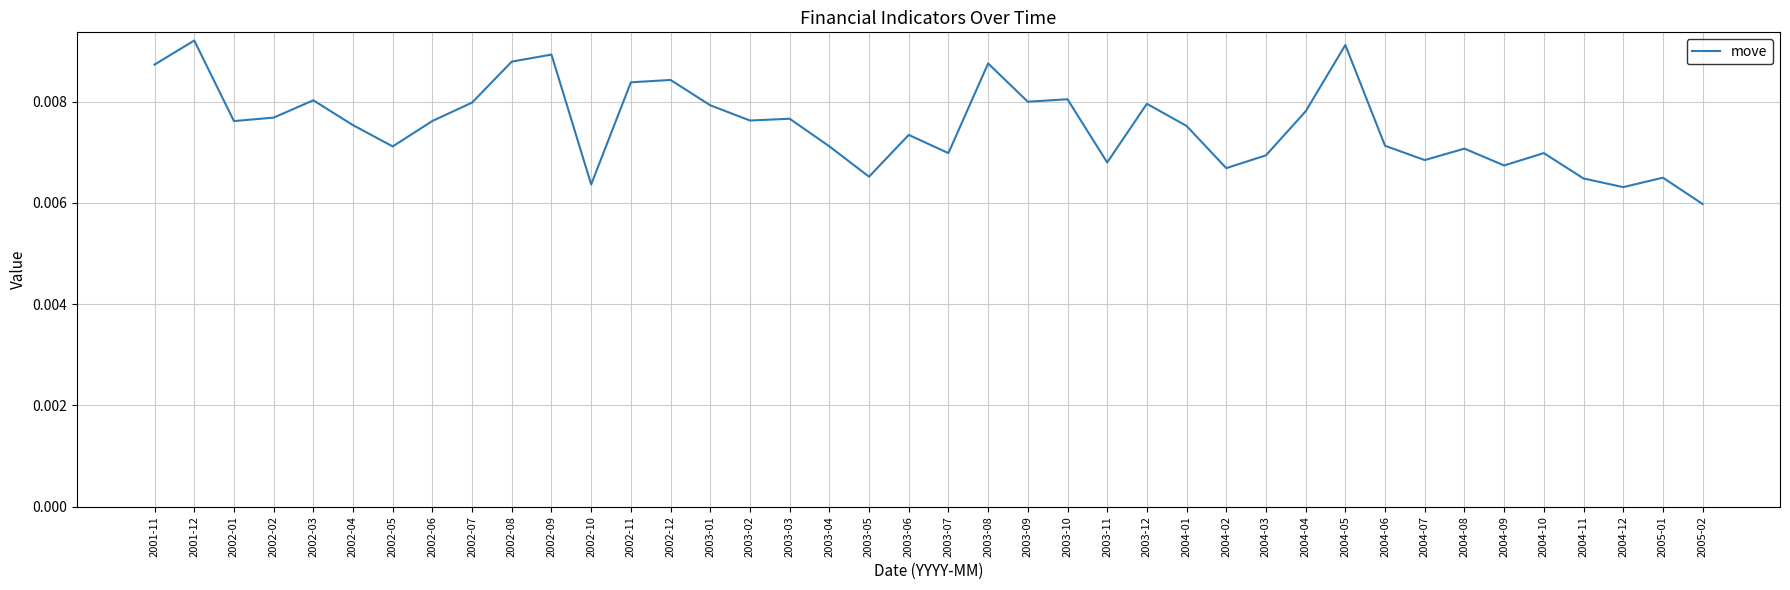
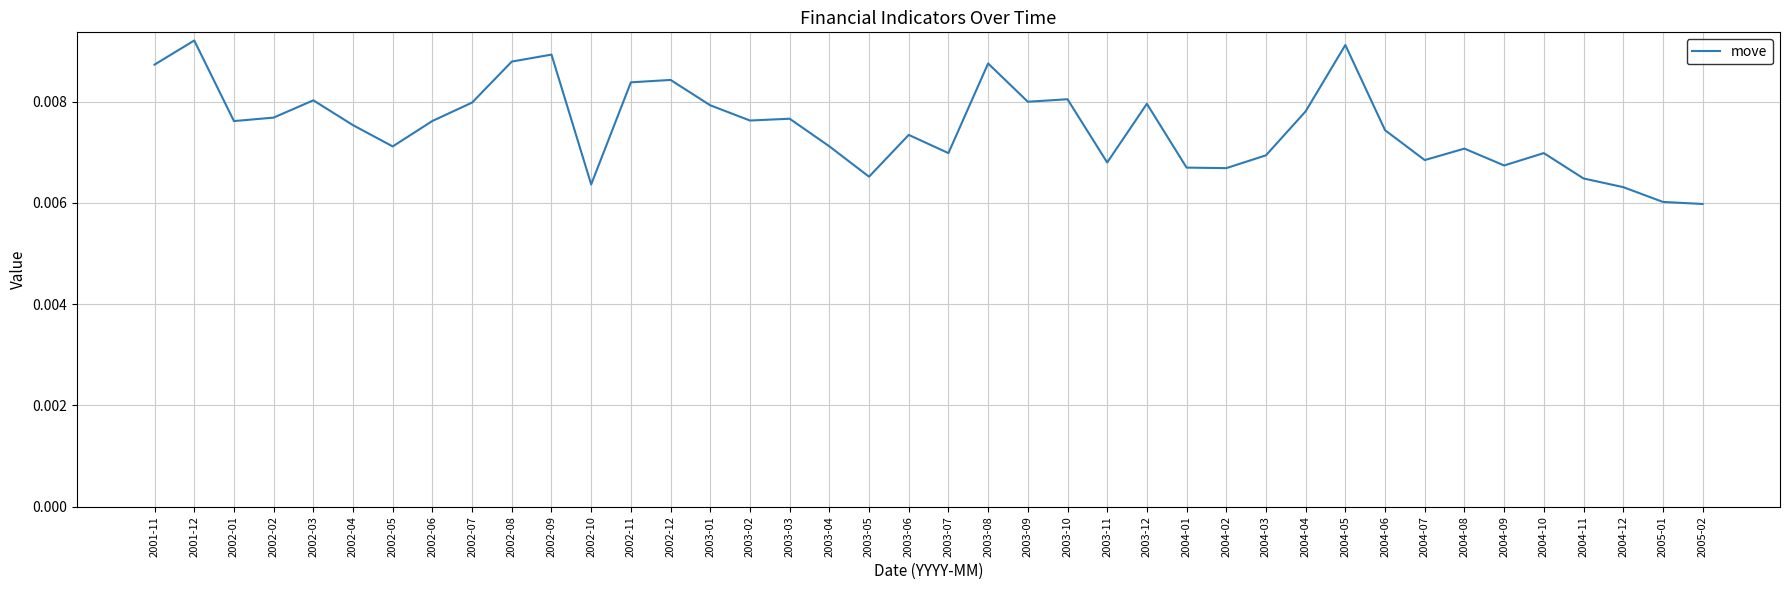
  {
    "2001-11": 0.0087,
    "2001-12": 0.0092,
    "2002-01": 0.0076,
    "2002-02": 0.0077,
    "2002-03": 0.0080,
    "2002-04": 0.0075,
    "2002-05": 0.0071,
    "2002-06": 0.0076,
    "2002-07": 0.0080,
    "2002-08": 0.0088,
    "2002-09": 0.0089,
    "2002-10": 0.0064,
    "2002-11": 0.0084,
    "2002-12": 0.0084,
    "2003-01": 0.0079,
    "2003-02": 0.0076,
    "2003-03": 0.0077,
    "2003-04": 0.0071,
    "2003-05": 0.0065,
    "2003-06": 0.0073,
    "2003-07": 0.0070,
    "2003-08": 0.0088,
    "2003-09": 0.0080,
    "2003-10": 0.0080,
    "2003-11": 0.0068,
    "2003-12": 0.0080,
-   "2004-01": 0.0075,
+   "2004-01": 0.0067,
    "2004-02": 0.0067,
    "2004-03": 0.0069,
    "2004-04": 0.0078,
    "2004-05": 0.0091,
-   "2004-06": 0.0071,
+   "2004-06": 0.0074,
    "2004-07": 0.0068,
    "2004-08": 0.0071,
    "2004-09": 0.0067,
    "2004-10": 0.0070,
    "2004-11": 0.0065,
    "2004-12": 0.0063,
-   "2005-01": 0.0065,
+   "2005-01": 0.0060,
    "2005-02": 0.0060
  }
